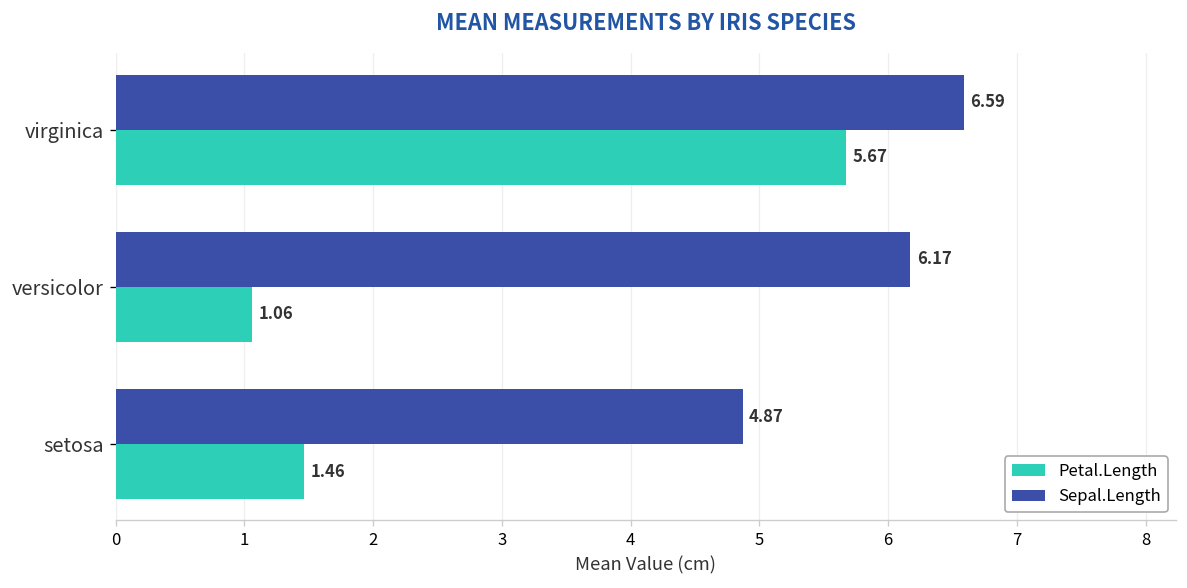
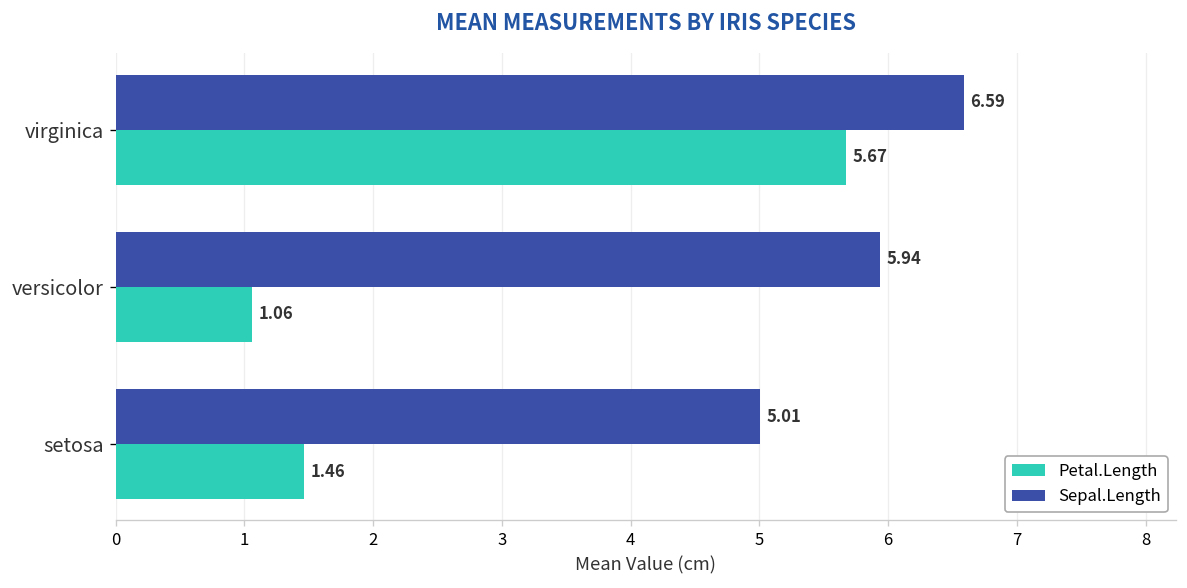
  {
    "Petal.Length": {
      "virginica": 5.67,
      "versicolor": 1.06,
      "setosa": 1.46
    },
    "Sepal.Length": {
      "virginica": 6.59,
-     "versicolor": 6.17,
-     "setosa": 4.87
+     "versicolor": 5.94,
+     "setosa": 5.01
    }
  }
